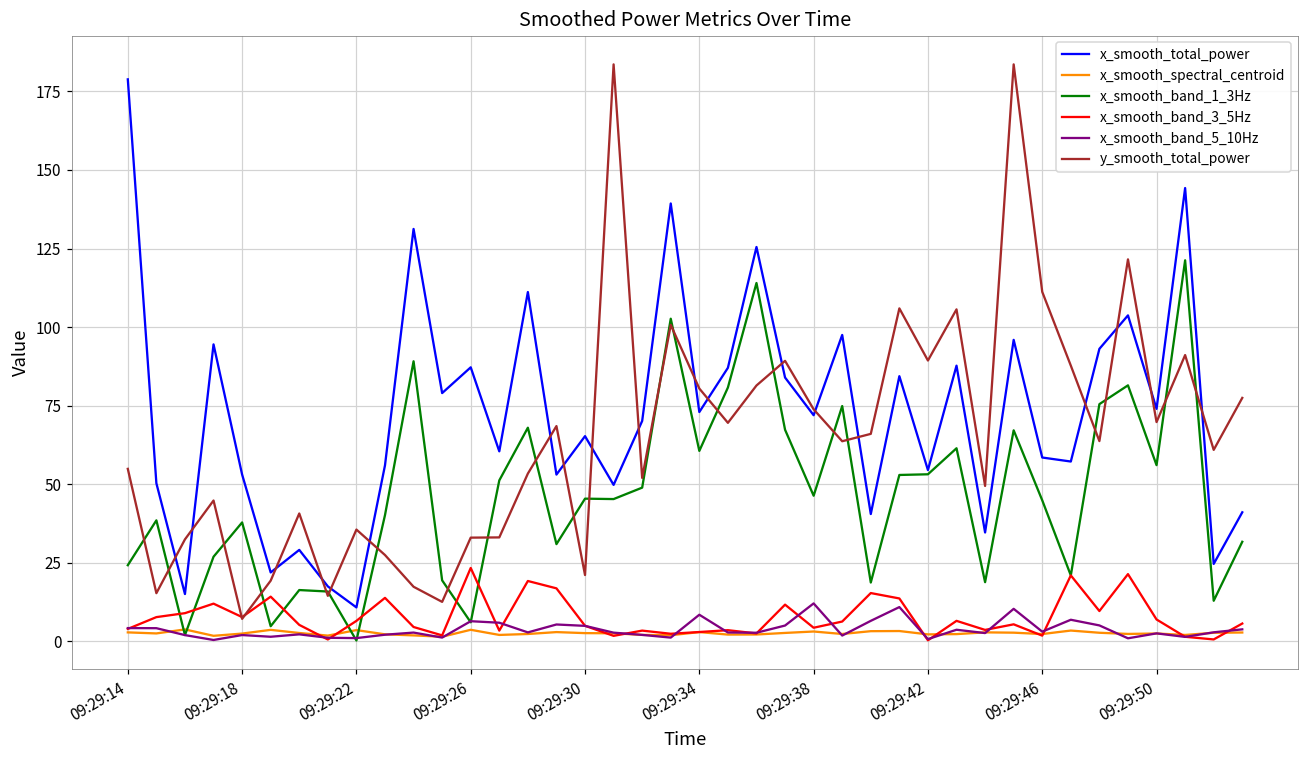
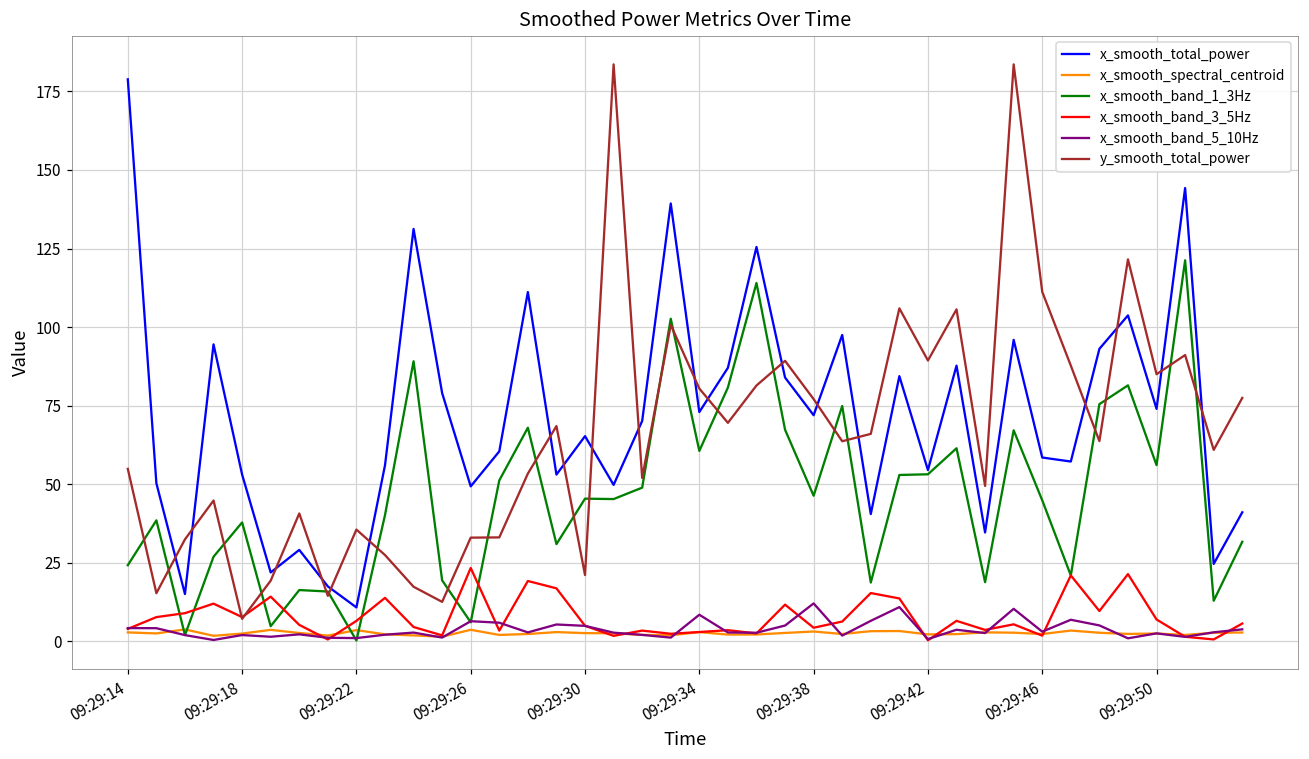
  {
    "x_smooth_total_power": {
      "09:29:14": 179,
      "09:29:18": 53,
      "09:29:22": 11,
-     "09:29:26": 87,
+     "09:29:26": 49,
      "09:29:30": 65,
      "09:29:34": 73,
      "09:29:38": 72,
      "09:29:42": 54,
      "09:29:46": 58,
      "09:29:50": 74
    },
    "x_smooth_spectral_centroid": {
      "09:29:14": 3,
      "09:29:22": 4,
      "09:29:26": 4,
      "09:29:30": 3,
      "09:29:38": 3,
      "09:29:42": 2
    },
    "x_smooth_band_1_3Hz": {
      "09:29:14": 24,
      "09:29:18": 38,
      "09:29:30": 45,
      "09:29:34": 61,
      "09:29:38": 46,
      "09:29:42": 53,
      "09:29:46": 45,
      "09:29:50": 56
    },
    "x_smooth_band_3_5Hz": {
      "09:29:22": 6,
      "09:29:26": 23,
      "09:29:38": 4,
      "09:29:50": 7
    },
    "x_smooth_band_5_10Hz": {
      "09:29:34": 8,
      "09:29:38": 12
    },
    "y_smooth_total_power": {
      "09:29:14": 55,
      "09:29:22": 36,
      "09:29:26": 33,
      "09:29:30": 21,
      "09:29:34": 80,
-     "09:29:38": 74,
+     "09:29:38": 77,
      "09:29:42": 89,
      "09:29:46": 111,
-     "09:29:50": 70
+     "09:29:50": 85
    }
  }
